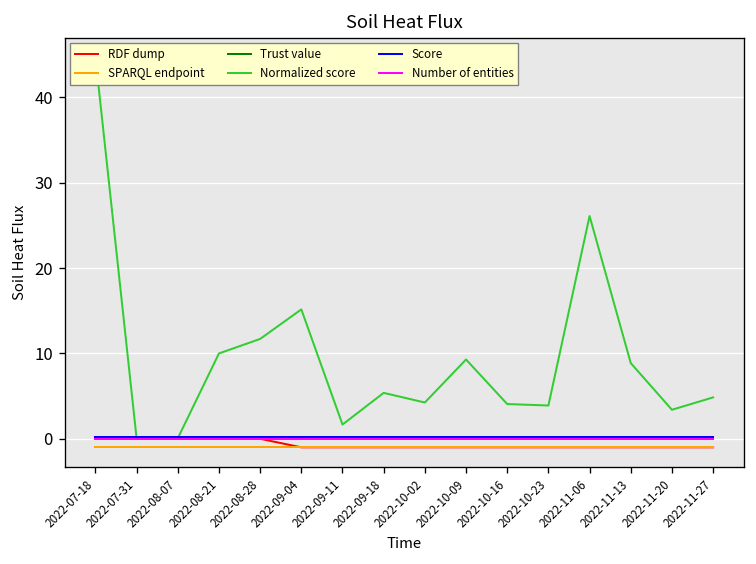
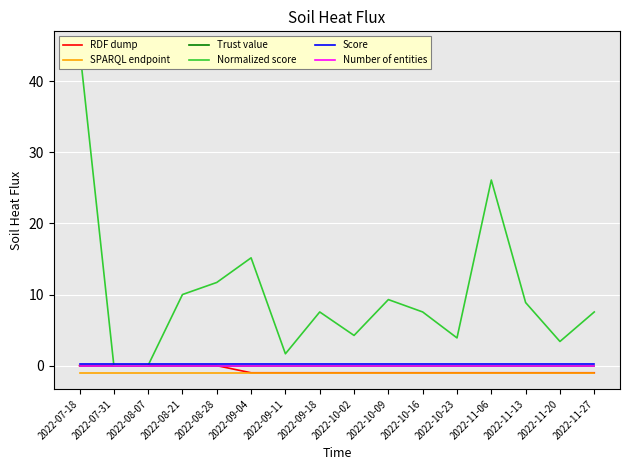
  {
    "SPARQL endpoint": {
      "2022-07-18": -1,
      "2022-07-31": -1,
      "2022-08-07": -1,
      "2022-08-21": -1,
      "2022-08-28": -1
    },
    "Normalized score": {
      "2022-08-21": 10,
      "2022-08-28": 12,
      "2022-09-04": 15,
      "2022-09-11": 2,
-     "2022-09-18": 5,
+     "2022-09-18": 8,
      "2022-10-02": 4,
      "2022-10-09": 9,
-     "2022-10-16": 4,
+     "2022-10-16": 8,
      "2022-10-23": 4,
      "2022-11-06": 26,
      "2022-11-13": 9,
      "2022-11-20": 3,
-     "2022-11-27": 5
+     "2022-11-27": 8
    }
  }
